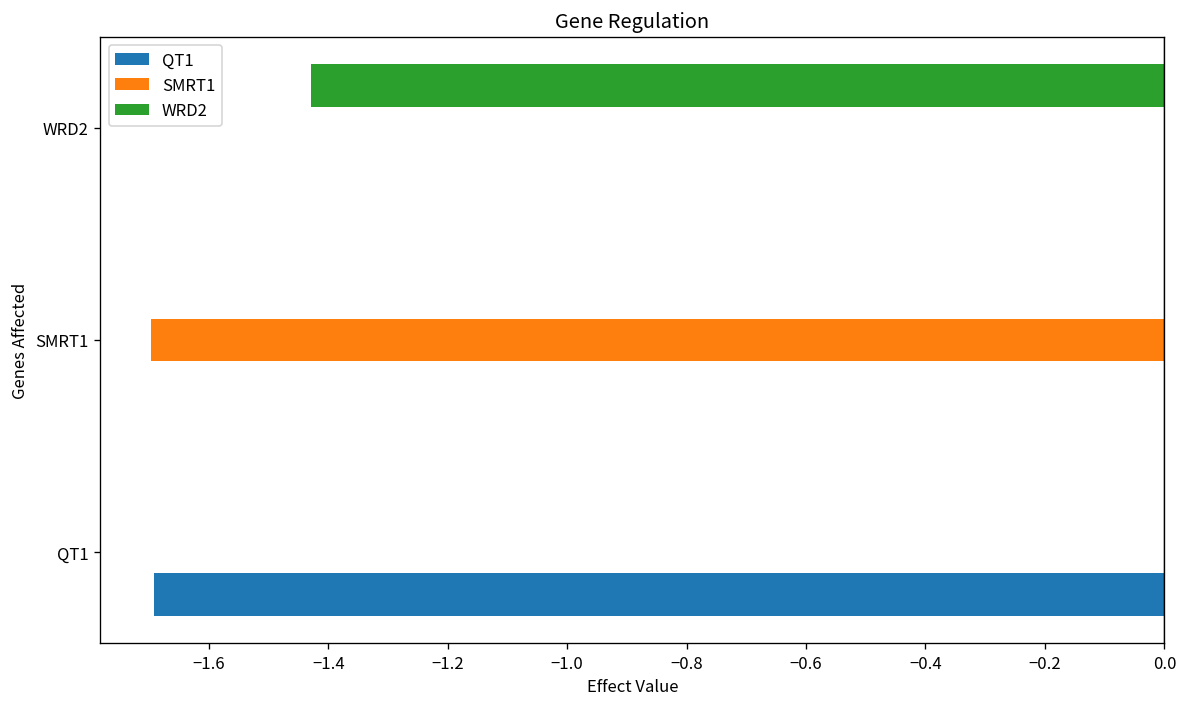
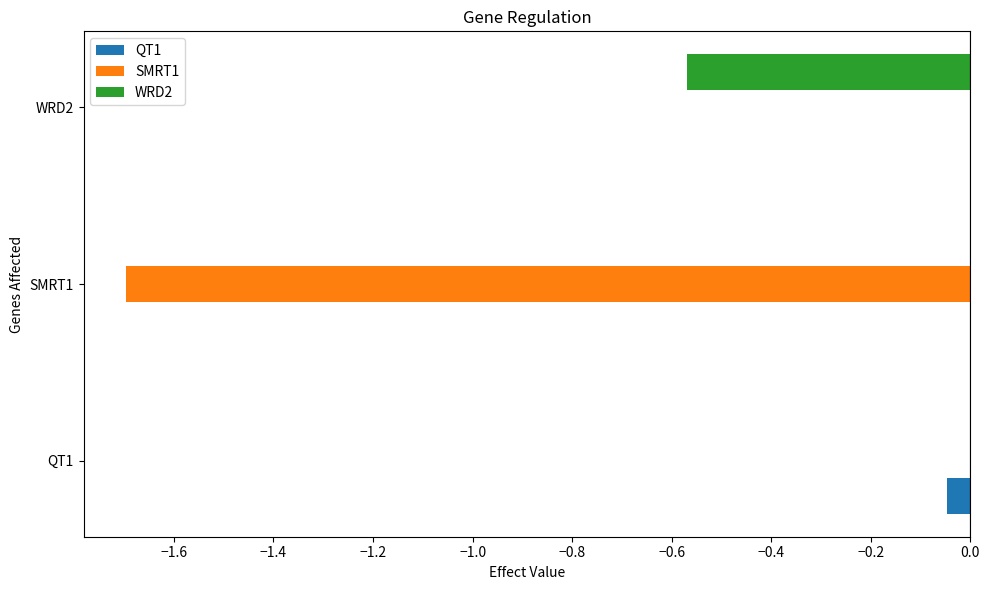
  {
    "QT1": {
      "WRD2": 0.00,
      "SMRT1": 0.00,
-     "QT1": -1.69
+     "QT1": -0.05
    },
    "SMRT1": {
      "WRD2": 0.00,
      "SMRT1": -1.70,
      "QT1": 0.00
    },
    "WRD2": {
-     "WRD2": -1.43,
+     "WRD2": -0.57,
      "SMRT1": 0.00,
      "QT1": 0.00
    }
  }
